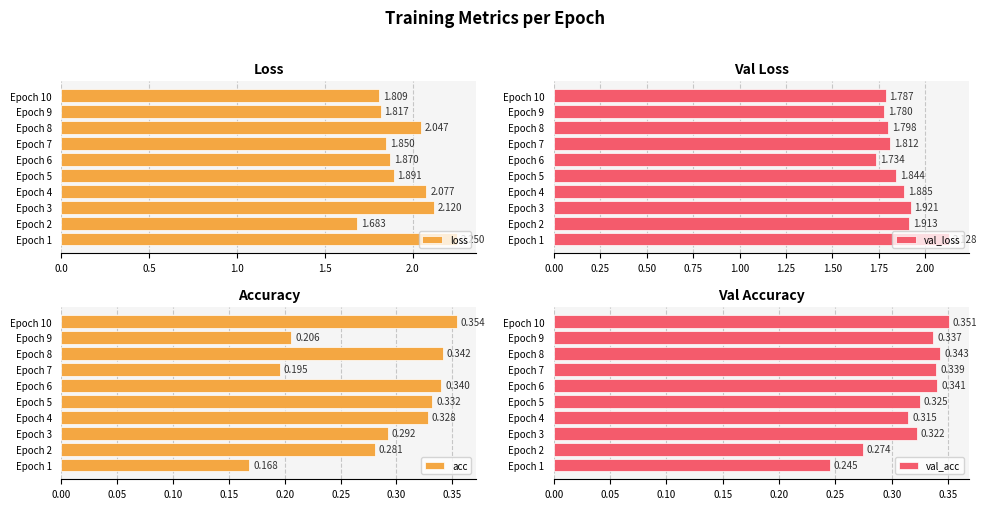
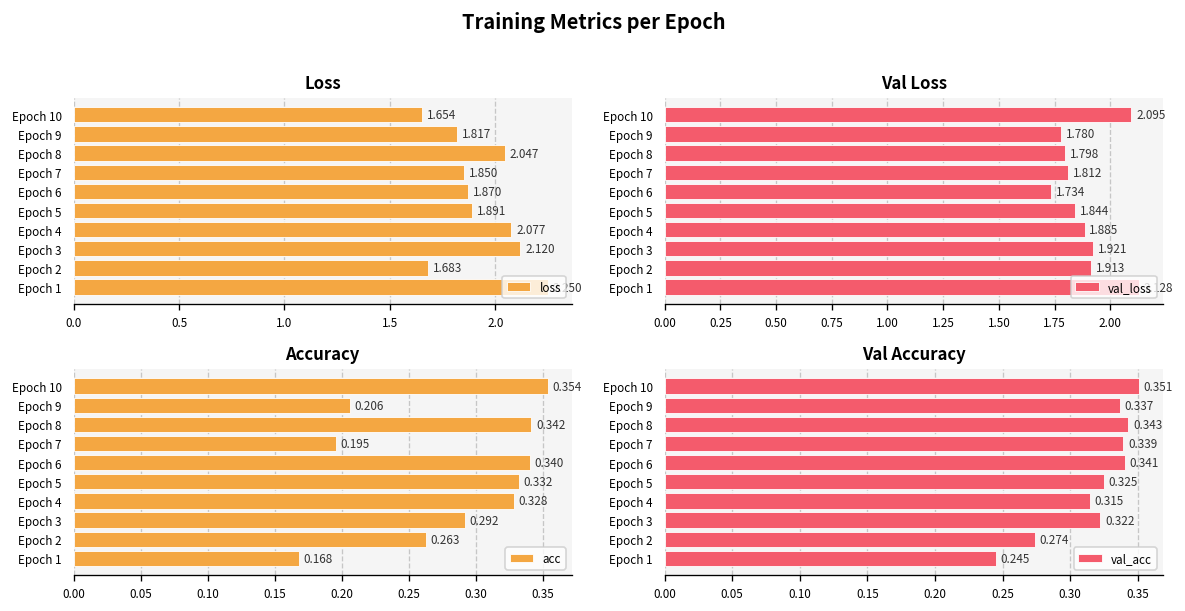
  {
    "Loss": {
-     "Epoch 10": 1.809,
+     "Epoch 10": 1.654,
      "Epoch 9": 1.817,
      "Epoch 8": 2.047,
      "Epoch 7": 1.850,
      "Epoch 6": 1.870,
      "Epoch 5": 1.891,
      "Epoch 4": 2.077,
      "Epoch 3": 2.120,
      "Epoch 2": 1.683
    },
    "Val Loss": {
-     "Epoch 10": 1.787,
+     "Epoch 10": 2.095,
      "Epoch 9": 1.780,
      "Epoch 8": 1.798,
      "Epoch 7": 1.812,
      "Epoch 6": 1.734,
      "Epoch 5": 1.844,
      "Epoch 4": 1.885,
      "Epoch 3": 1.921,
      "Epoch 2": 1.913
    },
    "Accuracy": {
      "Epoch 10": 0.354,
      "Epoch 9": 0.206,
      "Epoch 8": 0.342,
      "Epoch 7": 0.195,
      "Epoch 6": 0.340,
      "Epoch 5": 0.332,
      "Epoch 4": 0.328,
      "Epoch 3": 0.292,
-     "Epoch 2": 0.281,
+     "Epoch 2": 0.263,
      "Epoch 1": 0.168
    },
    "Val Accuracy": {
      "Epoch 10": 0.351,
      "Epoch 9": 0.337,
      "Epoch 8": 0.343,
      "Epoch 7": 0.339,
      "Epoch 6": 0.341,
      "Epoch 5": 0.325,
      "Epoch 4": 0.315,
      "Epoch 3": 0.322,
      "Epoch 2": 0.274,
      "Epoch 1": 0.245
    }
  }
